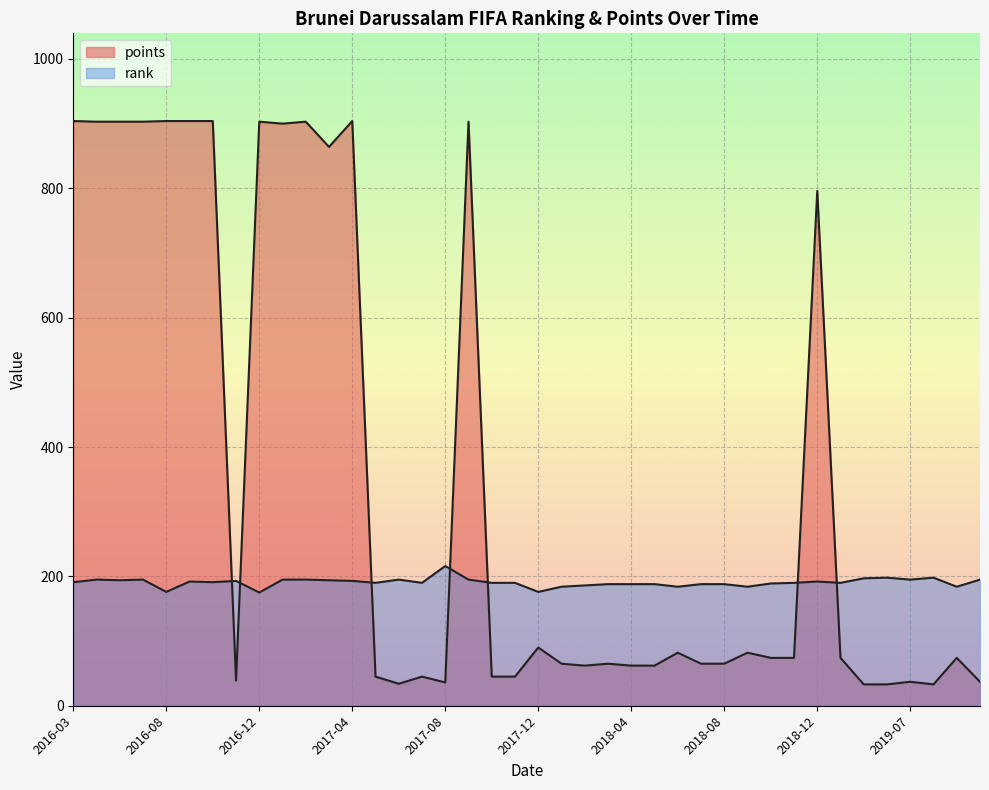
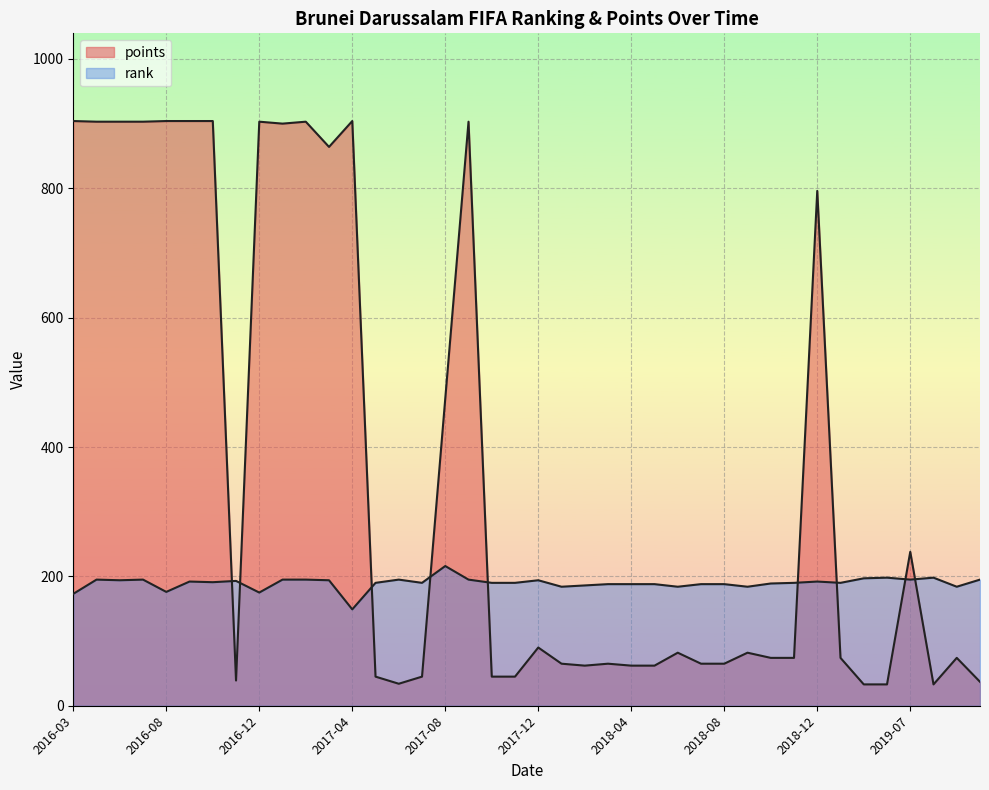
  {
    "points": {
      "2016-03": 900,
      "2016-08": 900,
      "2016-12": 900,
      "2017-04": 900,
-     "2017-08": 40,
+     "2017-08": 480,
      "2017-12": 90,
      "2018-04": 60,
      "2018-08": 70,
      "2018-12": 800,
-     "2019-07": 40
+     "2019-07": 240
    },
    "rank": {
-     "2016-03": 190,
+     "2016-03": 170,
      "2016-08": 180,
      "2016-12": 180,
-     "2017-04": 190,
+     "2017-04": 150,
      "2017-08": 220,
-     "2017-12": 180,
+     "2017-12": 190,
      "2018-04": 190,
      "2018-08": 190,
      "2018-12": 190,
      "2019-07": 200
    }
  }
